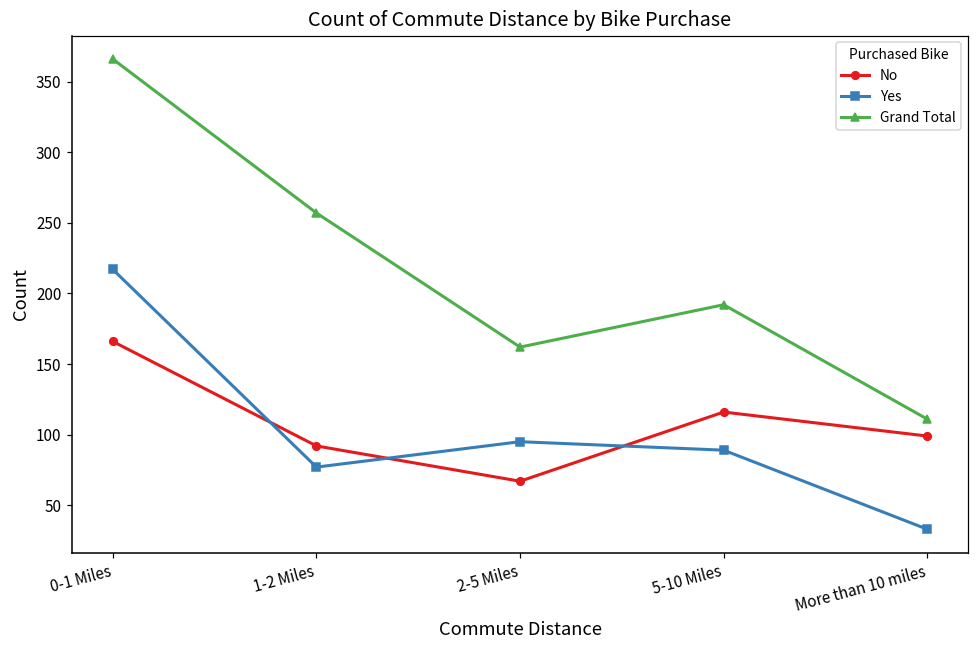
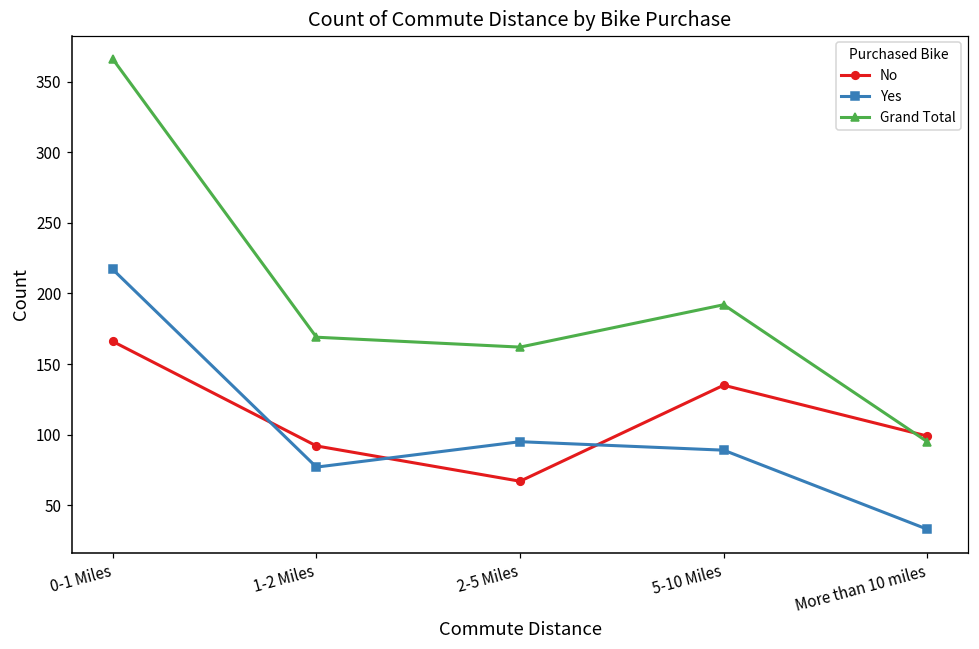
  {
    "No": {
      "0-1 Miles": 166,
      "1-2 Miles": 92,
      "2-5 Miles": 67,
-     "5-10 Miles": 116,
+     "5-10 Miles": 135,
      "More than 10 miles": 99
    },
    "Yes": {
      "0-1 Miles": 217,
      "1-2 Miles": 77,
      "2-5 Miles": 95,
      "5-10 Miles": 89,
      "More than 10 miles": 33
    },
    "Grand Total": {
      "0-1 Miles": 366,
-     "1-2 Miles": 257,
+     "1-2 Miles": 169,
      "2-5 Miles": 162,
      "5-10 Miles": 192,
-     "More than 10 miles": 111
+     "More than 10 miles": 95
    }
  }
